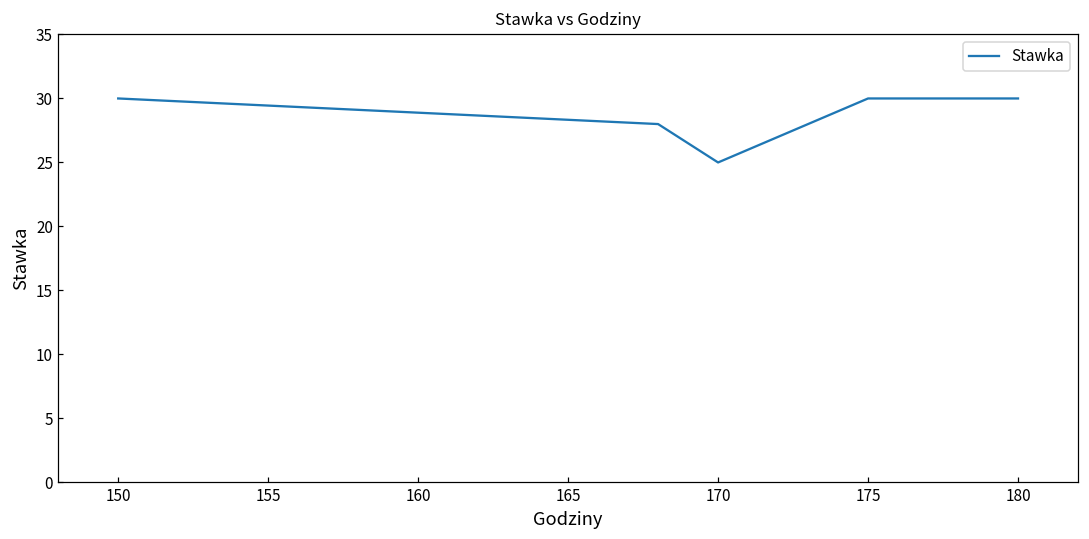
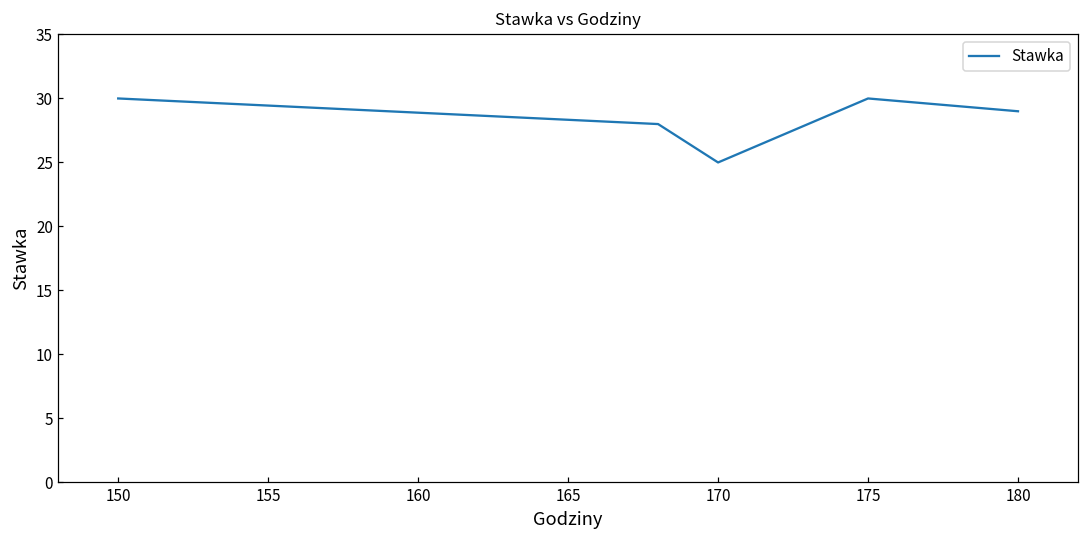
  {
    "150": 30,
    "170": 25,
    "175": 30,
-   "180": 30
+   "180": 29
  }
